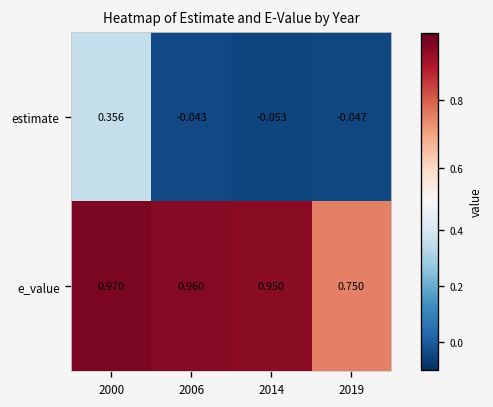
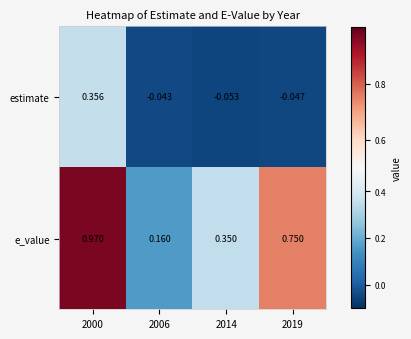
  {
    "estimate": {
      "2000": 0.356,
      "2006": -0.043,
      "2014": -0.053,
      "2019": -0.047
    },
    "e_value": {
      "2000": 0.970,
-     "2006": 0.960,
-     "2014": 0.950,
+     "2006": 0.160,
+     "2014": 0.350,
      "2019": 0.750
    }
  }
